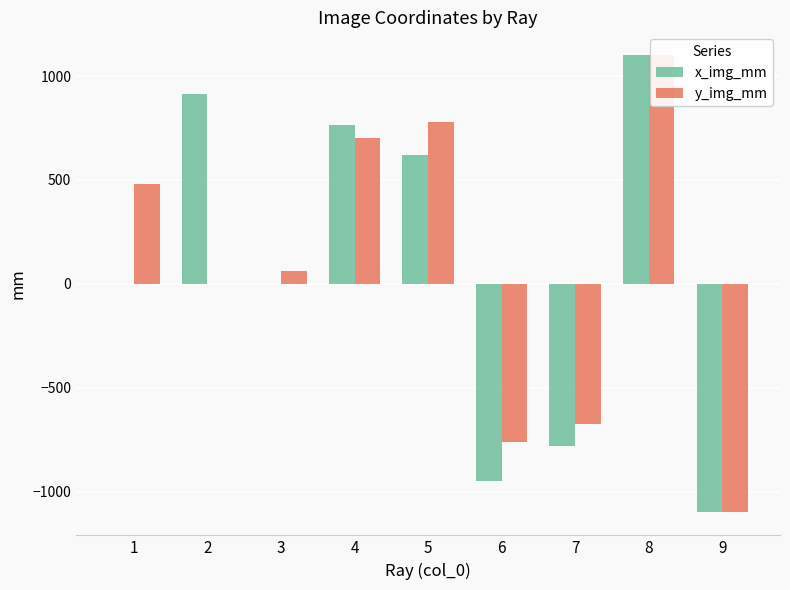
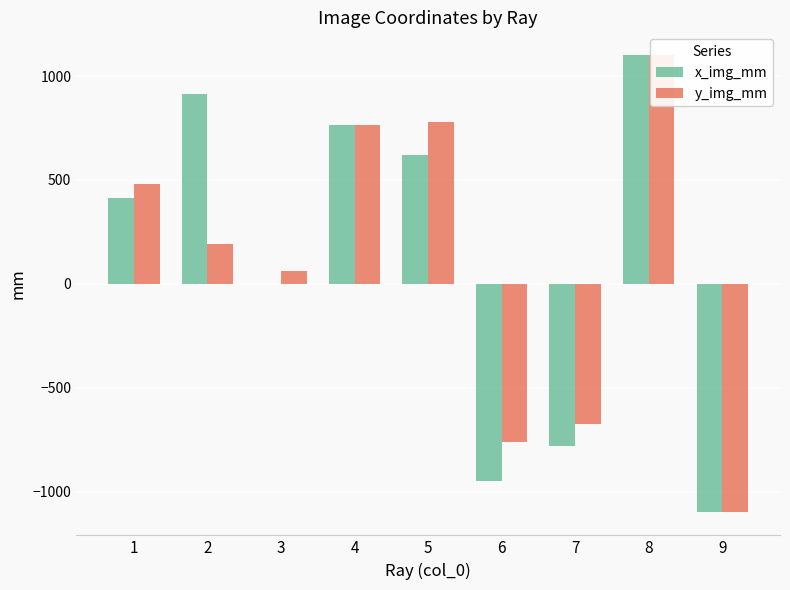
  {
    "x_img_mm": {
-     "1": 0,
+     "1": 410,
      "2": 910,
      "3": 0,
      "4": 760,
      "5": 620,
      "6": -950,
      "7": -780,
      "8": 1100,
      "9": -1100
    },
    "y_img_mm": {
      "1": 480,
-     "2": 0,
+     "2": 190,
      "3": 60,
-     "4": 700,
+     "4": 760,
      "5": 780,
      "6": -760,
      "7": -670,
      "9": -1100
    }
  }
